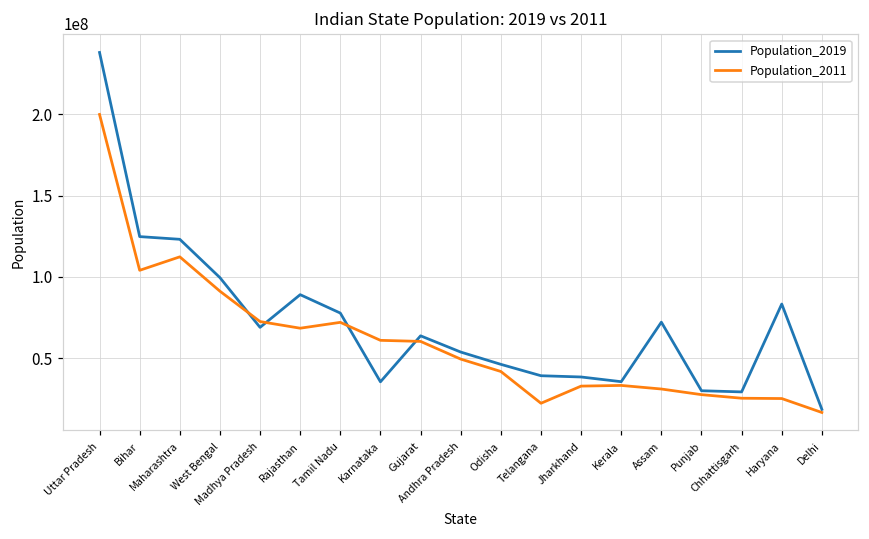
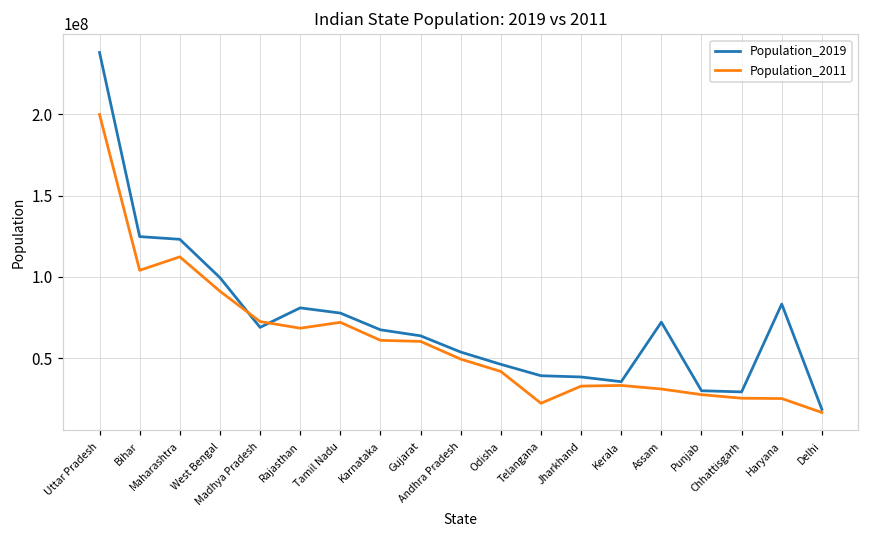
  {
    "Population_2019": {
      "Uttar Pradesh": 238000000,
      "Bihar": 125000000,
      "Maharashtra": 123000000,
      "West Bengal": 100000000,
      "Madhya Pradesh": 69000000,
-     "Rajasthan": 89000000,
+     "Rajasthan": 81000000,
      "Tamil Nadu": 78000000,
-     "Karnataka": 36000000,
+     "Karnataka": 68000000,
      "Gujarat": 64000000,
      "Andhra Pradesh": 54000000,
      "Odisha": 46000000,
      "Telangana": 39000000,
      "Jharkhand": 39000000,
      "Kerala": 36000000,
      "Assam": 72000000,
      "Punjab": 30000000,
      "Chhattisgarh": 29000000,
      "Haryana": 83000000,
      "Delhi": 19000000
    },
    "Population_2011": {
      "Uttar Pradesh": 200000000,
      "Bihar": 104000000,
      "Maharashtra": 112000000,
      "West Bengal": 91000000,
      "Madhya Pradesh": 73000000,
      "Rajasthan": 69000000,
      "Tamil Nadu": 72000000,
      "Karnataka": 61000000,
      "Gujarat": 60000000,
      "Andhra Pradesh": 50000000,
      "Odisha": 42000000,
      "Telangana": 22000000,
      "Jharkhand": 33000000,
      "Kerala": 33000000,
      "Assam": 31000000,
      "Punjab": 28000000,
      "Chhattisgarh": 26000000,
      "Haryana": 25000000,
      "Delhi": 17000000
    }
  }
